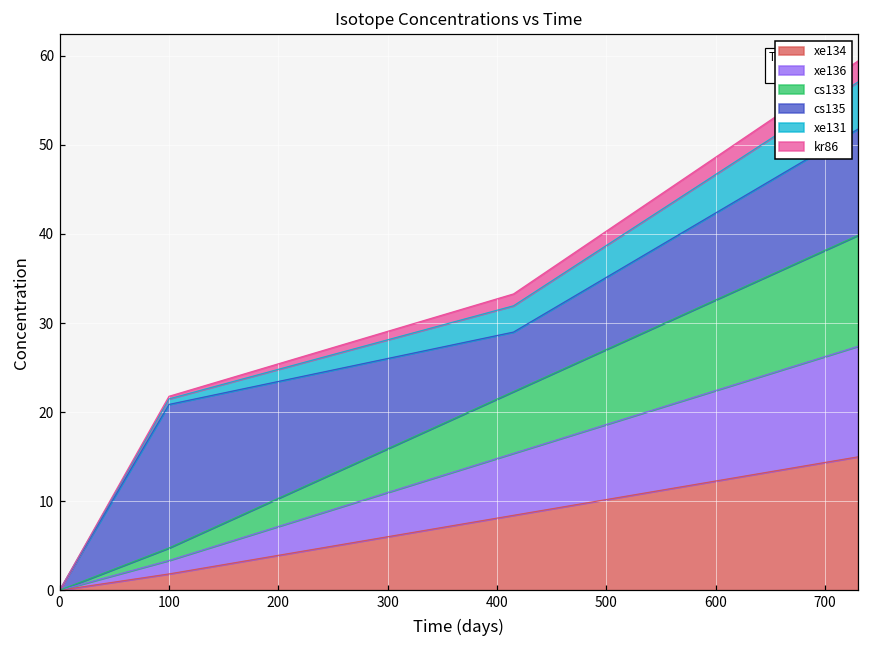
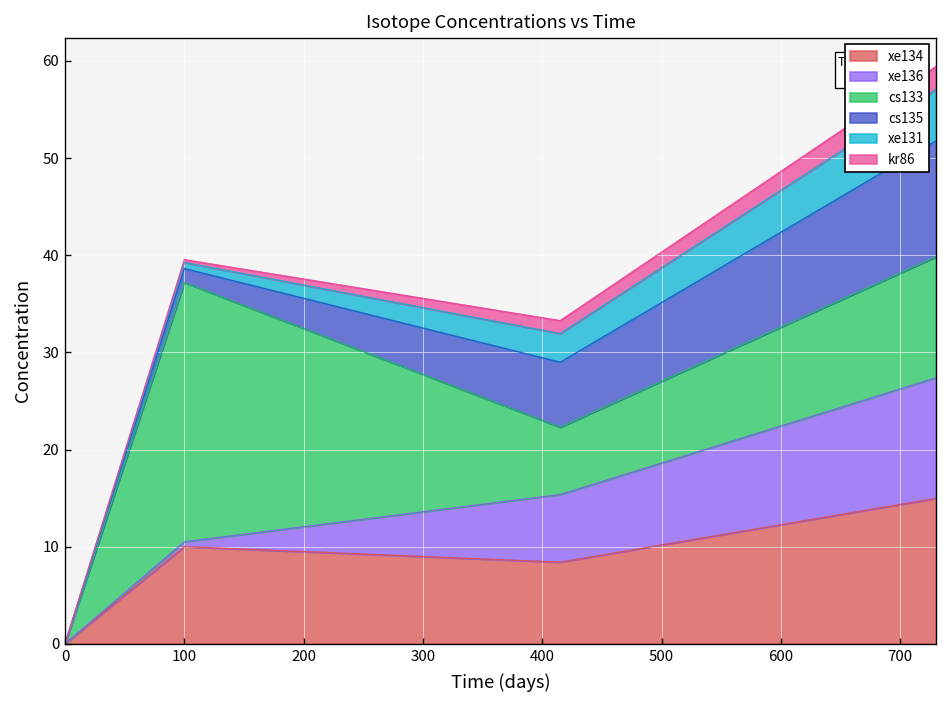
  {
    "xe134": {
-     "100": 2
+     "100": 10
    },
    "xe136": {
-     "100": 2
+     "100": 1
    },
    "cs133": {
-     "100": 1
+     "100": 27
    },
    "cs135": {
-     "100": 16
+     "100": 1
    }
  }
